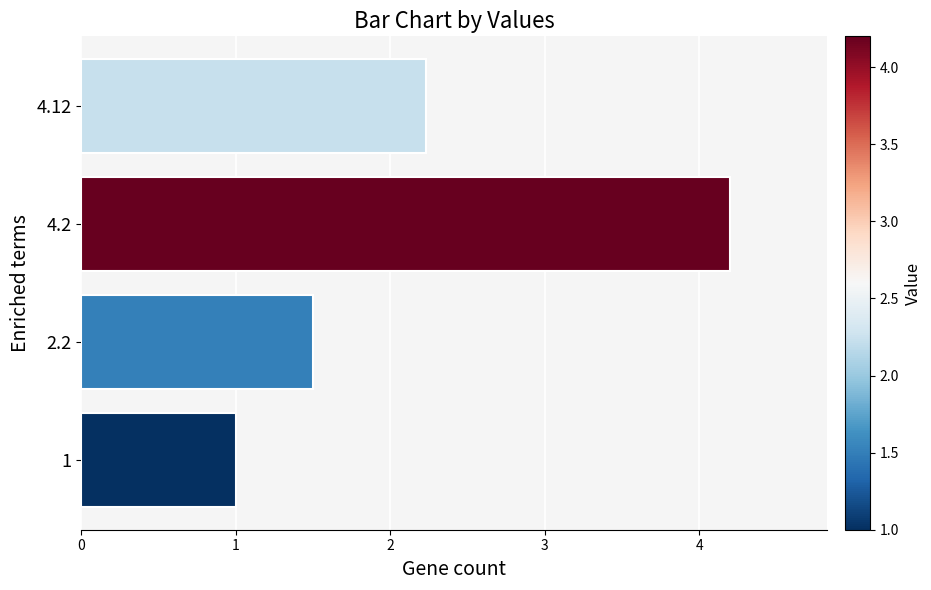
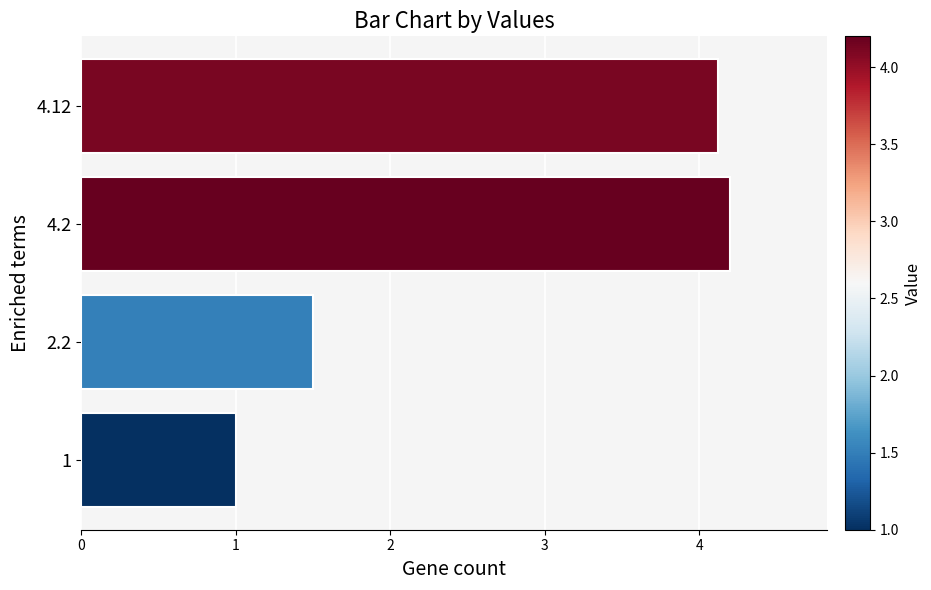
  {
-   "4.12": 2.23,
+   "4.12": 4.12,
    "4.2": 4.20,
    "2.2": 1.50,
    "1": 1.00
  }
